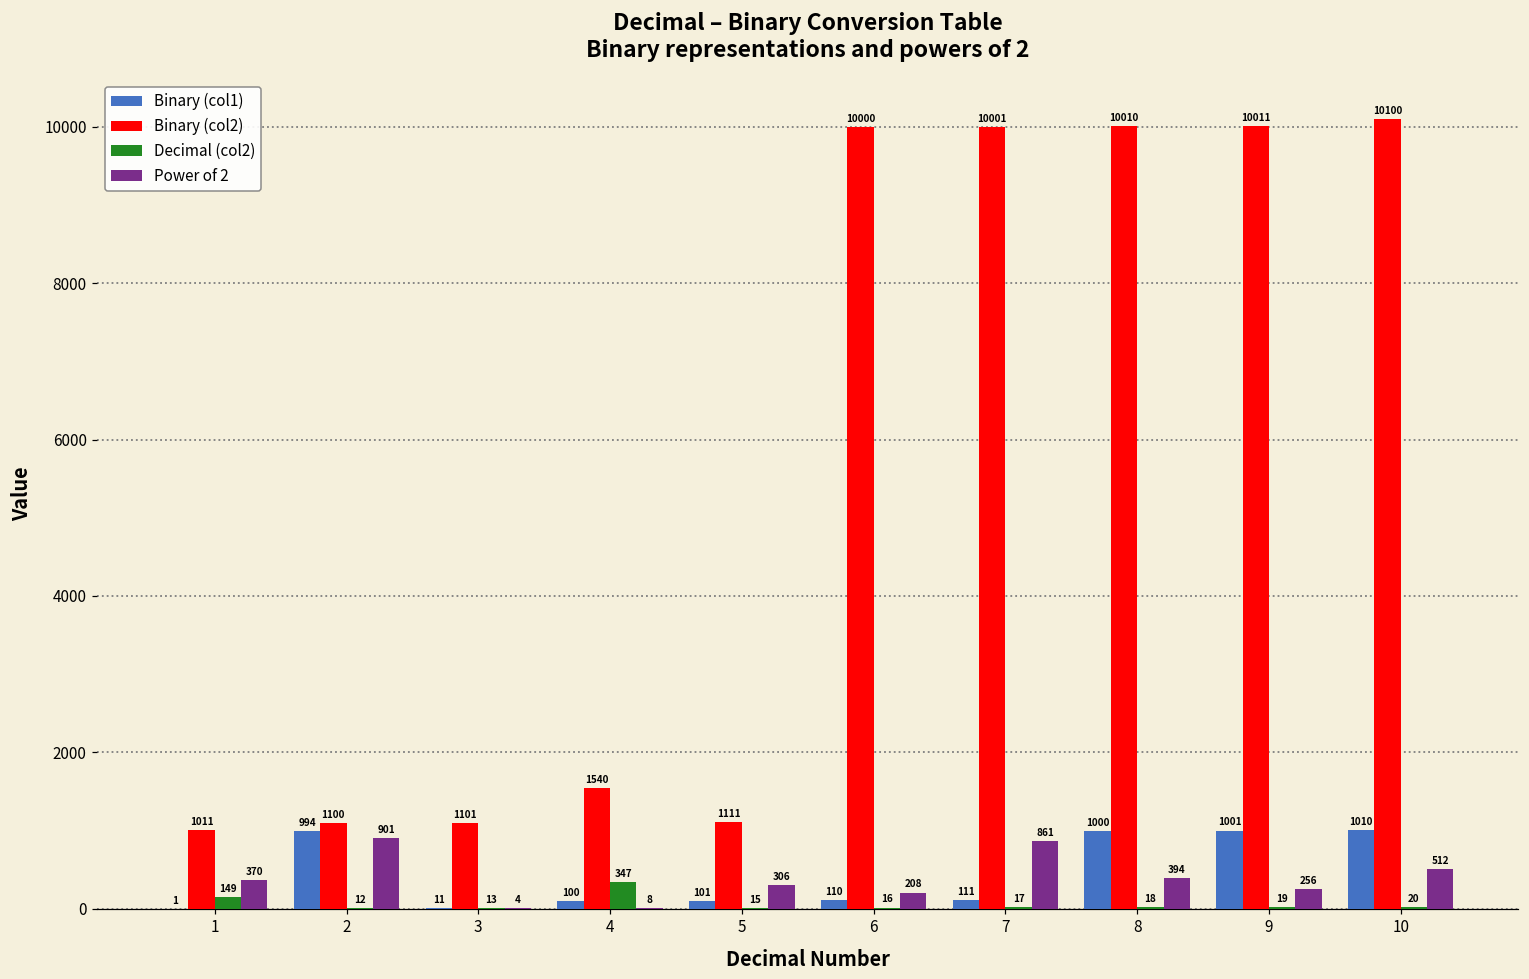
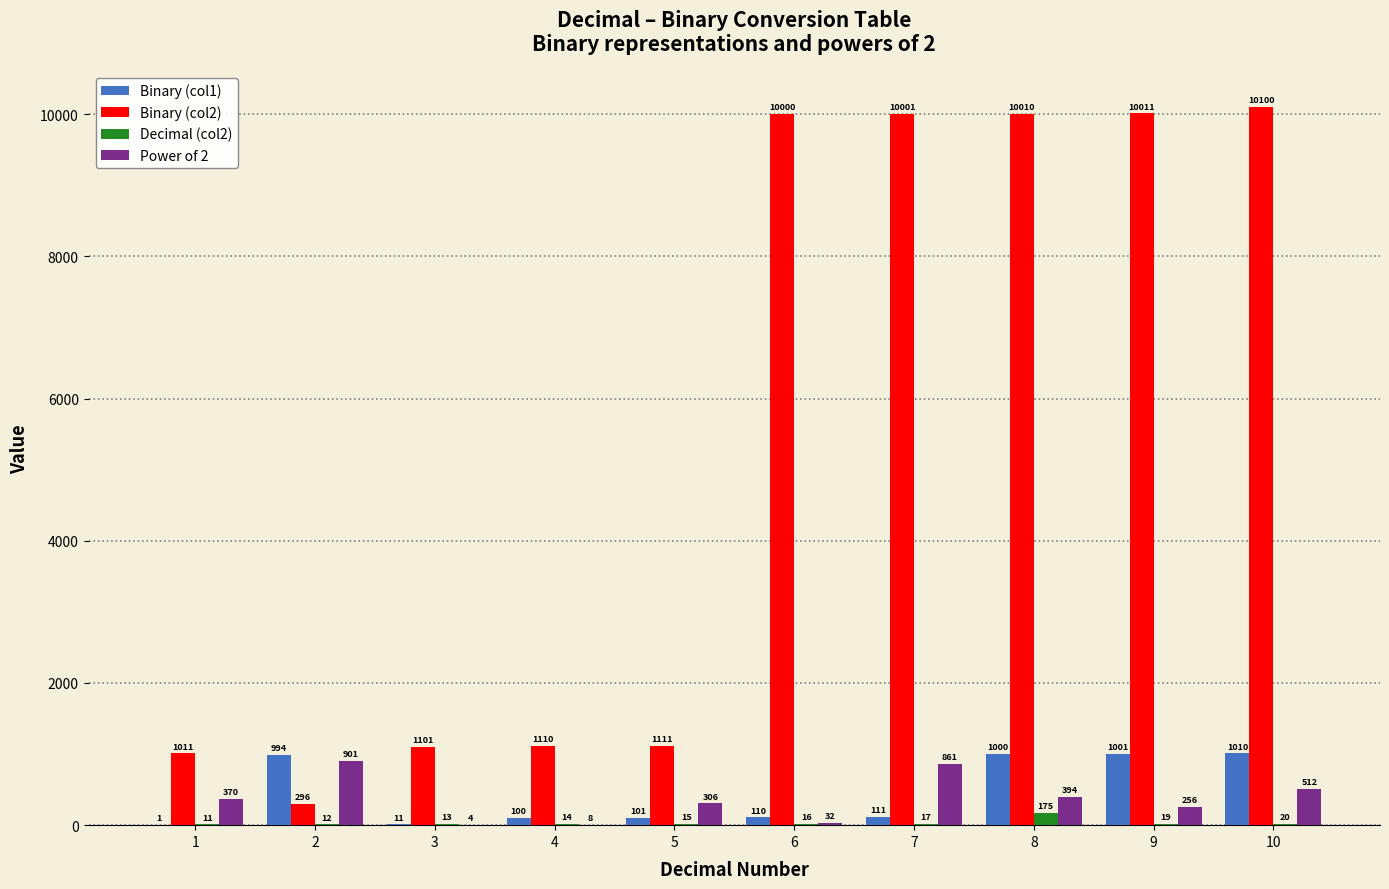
  {
    "Binary (col1)": {
      "1": 1,
      "2": 994,
      "3": 11,
      "4": 100,
      "5": 101,
      "6": 110,
      "7": 111,
      "8": 1000,
      "9": 1001,
      "10": 1010
    },
    "Binary (col2)": {
      "1": 1011,
-     "2": 1100,
+     "2": 296,
      "3": 1101,
-     "4": 1540,
+     "4": 1110,
      "5": 1111,
      "6": 10000,
      "7": 10001,
      "8": 10010,
      "9": 10011,
      "10": 10100
    },
    "Decimal (col2)": {
-     "1": 149,
+     "1": 11,
      "2": 12,
      "3": 13,
-     "4": 347,
+     "4": 14,
      "5": 15,
      "6": 16,
      "7": 17,
-     "8": 18,
+     "8": 175,
      "9": 19,
      "10": 20
    },
    "Power of 2": {
      "1": 370,
      "2": 901,
      "3": 4,
      "4": 8,
      "5": 306,
-     "6": 208,
+     "6": 32,
      "7": 861,
      "8": 394,
      "9": 256,
      "10": 512
    }
  }
